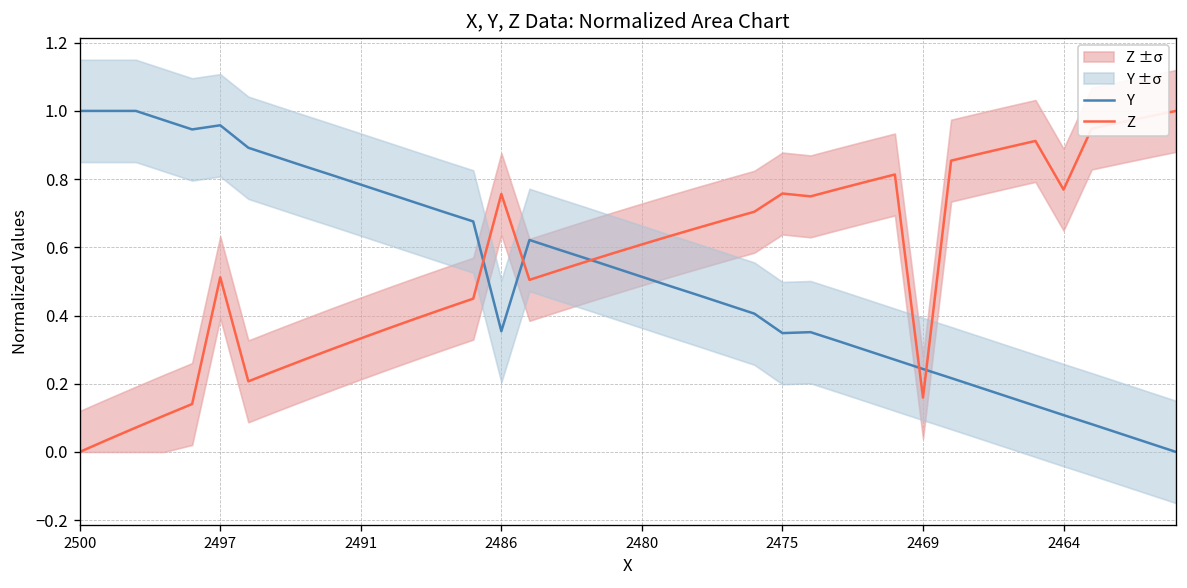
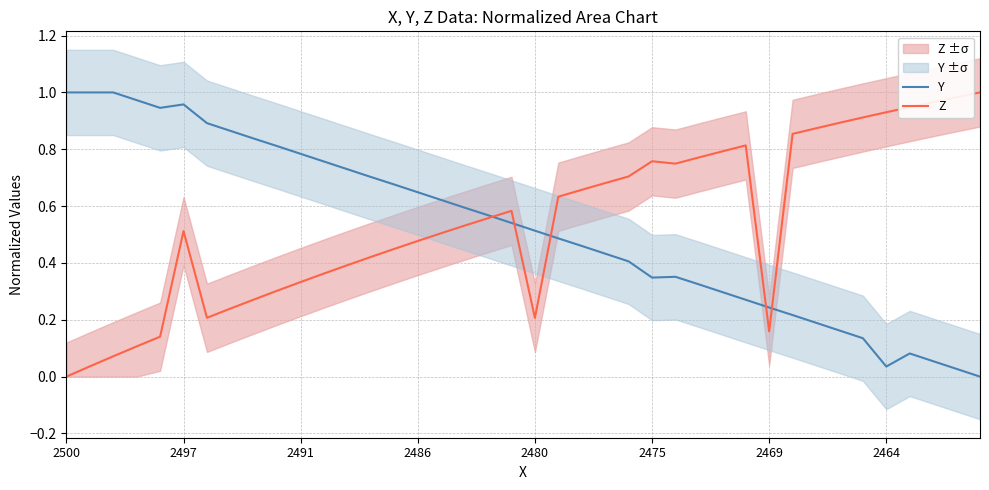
  {
    "Y": {
      "2500": 1.00,
      "2497": 0.96,
      "2491": 0.78,
-     "2486": 0.35,
+     "2486": 0.65,
      "2480": 0.51,
      "2475": 0.35,
      "2469": 0.24,
-     "2464": 0.11
+     "2464": 0.04
    },
    "Z ±σ": {
      "2500": 0.12
    },
    "Z": {
      "2500": 0.00,
      "2497": 0.51,
      "2491": 0.33,
-     "2486": 0.76,
-     "2480": 0.61,
+     "2486": 0.48,
+     "2480": 0.21,
      "2475": 0.76,
      "2469": 0.16,
-     "2464": 0.77
+     "2464": 0.93
    }
  }
